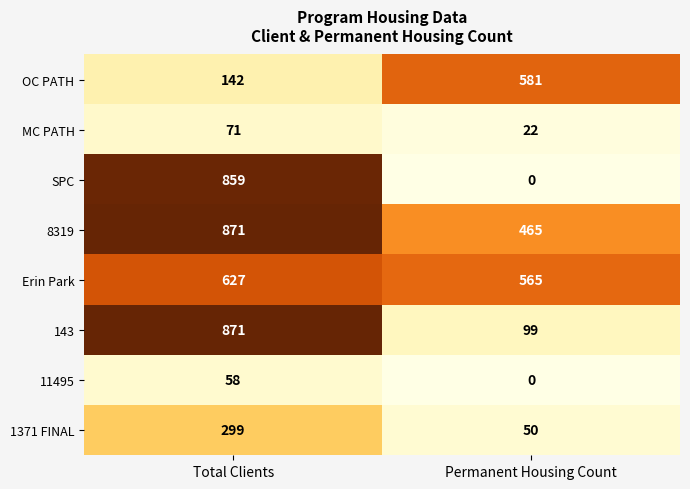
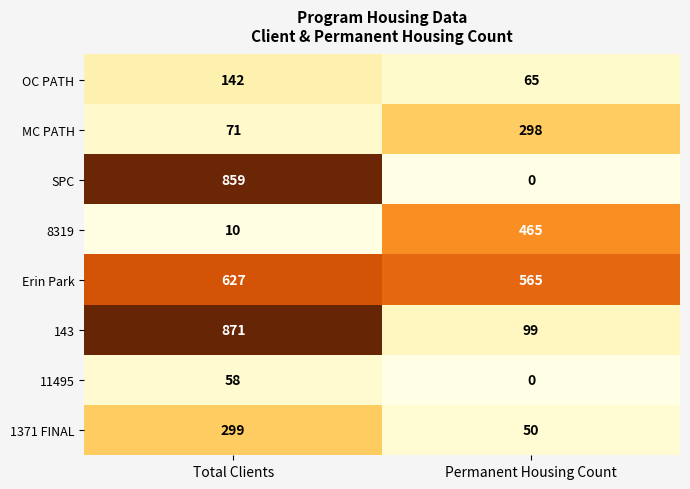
  {
    "OC PATH": {
      "Total Clients": 142,
-     "Permanent Housing Count": 581
+     "Permanent Housing Count": 65
    },
    "MC PATH": {
      "Total Clients": 71,
-     "Permanent Housing Count": 22
+     "Permanent Housing Count": 298
    },
    "SPC": {
      "Total Clients": 859,
      "Permanent Housing Count": 0
    },
    "8319": {
-     "Total Clients": 871,
+     "Total Clients": 10,
      "Permanent Housing Count": 465
    },
    "Erin Park": {
      "Total Clients": 627,
      "Permanent Housing Count": 565
    },
    "143": {
      "Total Clients": 871,
      "Permanent Housing Count": 99
    },
    "11495": {
      "Total Clients": 58,
      "Permanent Housing Count": 0
    },
    "1371 FINAL": {
      "Total Clients": 299,
      "Permanent Housing Count": 50
    }
  }
